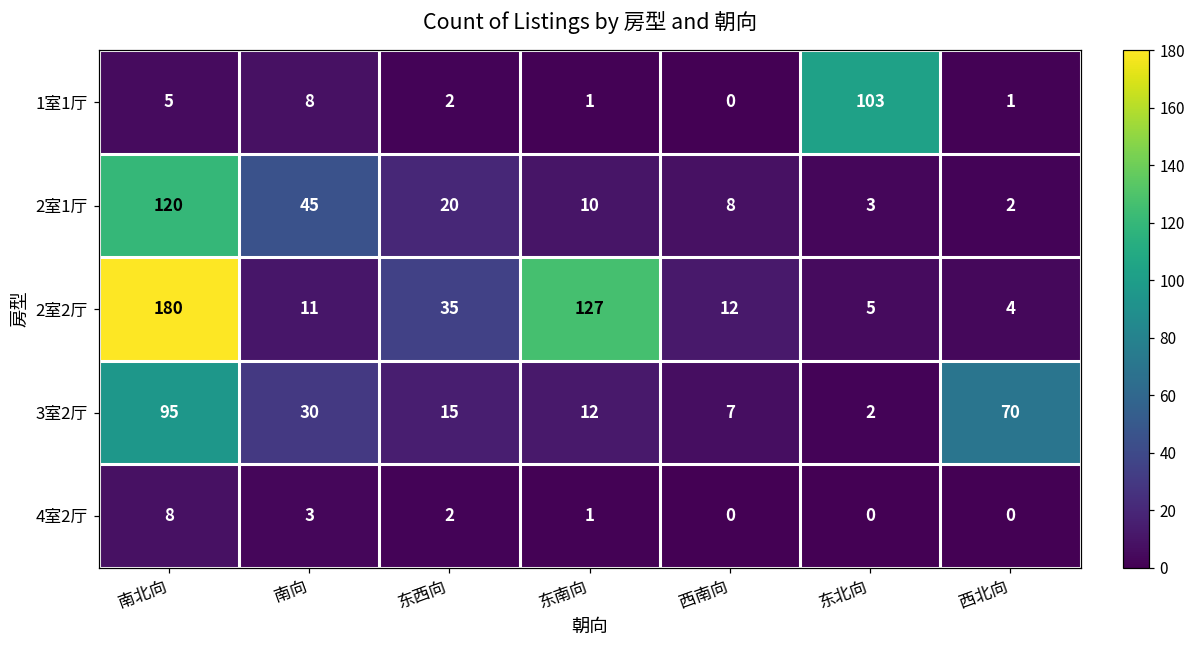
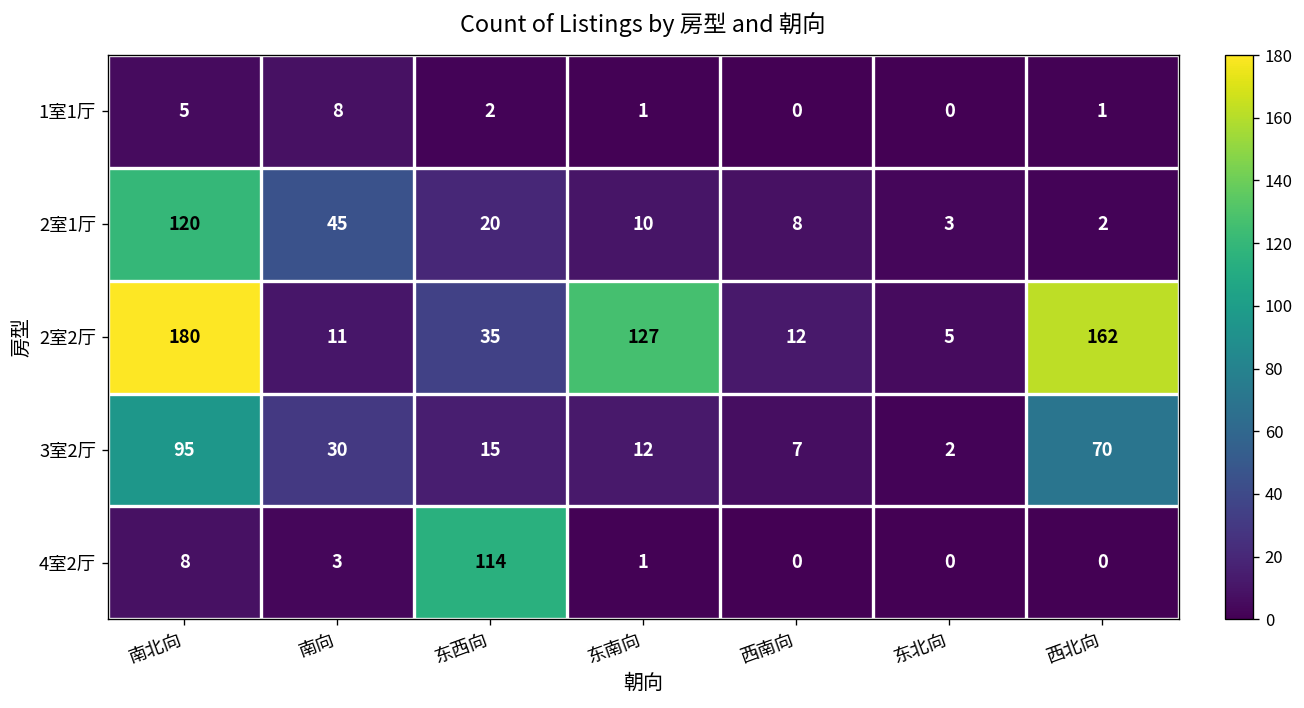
  {
    "1室1厅": {
      "南北向": 5,
      "南向": 8,
      "东西向": 2,
      "东南向": 1,
      "西南向": 0,
-     "东北向": 103,
+     "东北向": 0,
      "西北向": 1
    },
    "2室1厅": {
      "南北向": 120,
      "南向": 45,
      "东西向": 20,
      "东南向": 10,
      "西南向": 8,
      "东北向": 3,
      "西北向": 2
    },
    "2室2厅": {
      "南北向": 180,
      "南向": 11,
      "东西向": 35,
      "东南向": 127,
      "西南向": 12,
      "东北向": 5,
-     "西北向": 4
+     "西北向": 162
    },
    "3室2厅": {
      "南北向": 95,
      "南向": 30,
      "东西向": 15,
      "东南向": 12,
      "西南向": 7,
      "东北向": 2,
      "西北向": 70
    },
    "4室2厅": {
      "南北向": 8,
      "南向": 3,
-     "东西向": 2,
+     "东西向": 114,
      "东南向": 1,
      "西南向": 0,
      "东北向": 0,
      "西北向": 0
    }
  }
